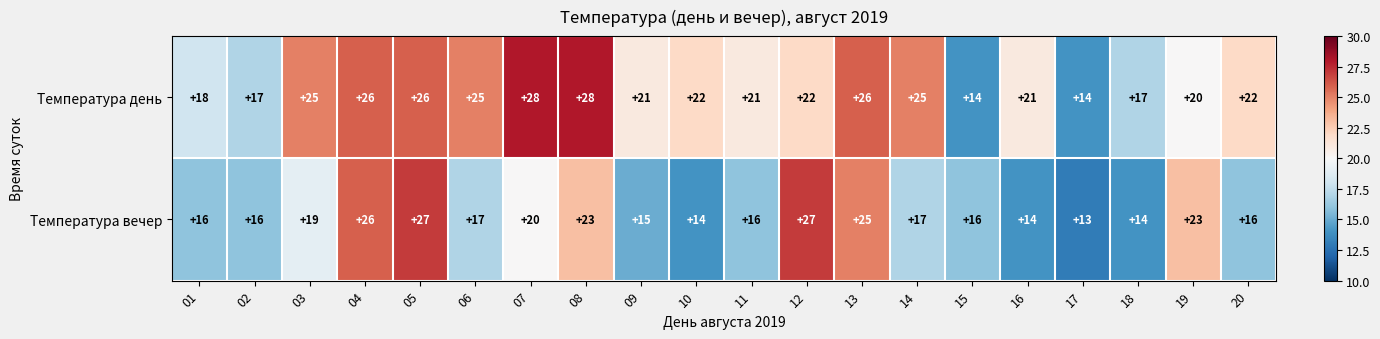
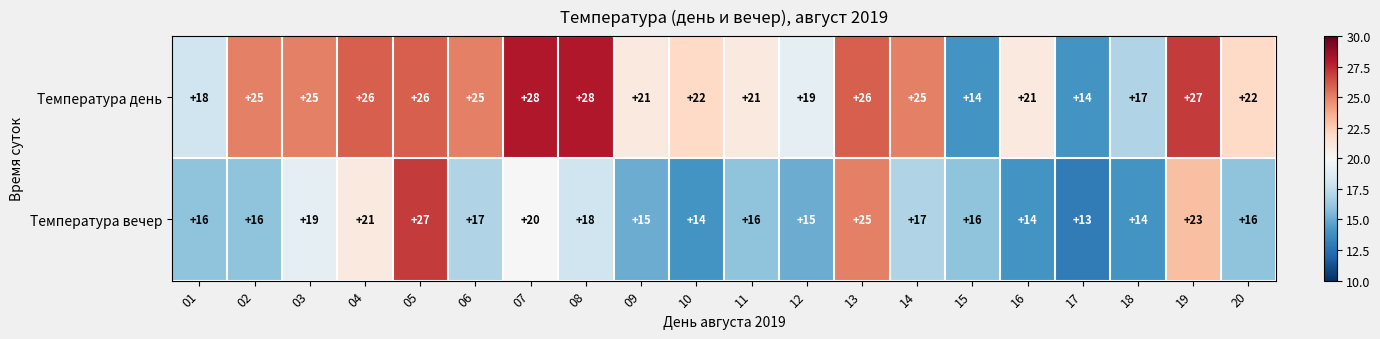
  {
    "Температура день": {
      "01": "+18",
-     "02": "+17",
+     "02": "+25",
      "03": "+25",
      "04": "+26",
      "05": "+26",
      "06": "+25",
      "07": "+28",
      "08": "+28",
      "09": "+21",
      "10": "+22",
      "11": "+21",
-     "12": "+22",
+     "12": "+19",
      "13": "+26",
      "14": "+25",
      "15": "+14",
      "16": "+21",
      "17": "+14",
      "18": "+17",
-     "19": "+20",
+     "19": "+27",
      "20": "+22"
    },
    "Температура вечер": {
      "01": "+16",
      "02": "+16",
      "03": "+19",
-     "04": "+26",
+     "04": "+21",
      "05": "+27",
      "06": "+17",
      "07": "+20",
-     "08": "+23",
+     "08": "+18",
      "09": "+15",
      "10": "+14",
      "11": "+16",
-     "12": "+27",
+     "12": "+15",
      "13": "+25",
      "14": "+17",
      "15": "+16",
      "16": "+14",
      "17": "+13",
      "18": "+14",
      "19": "+23",
      "20": "+16"
    }
  }
